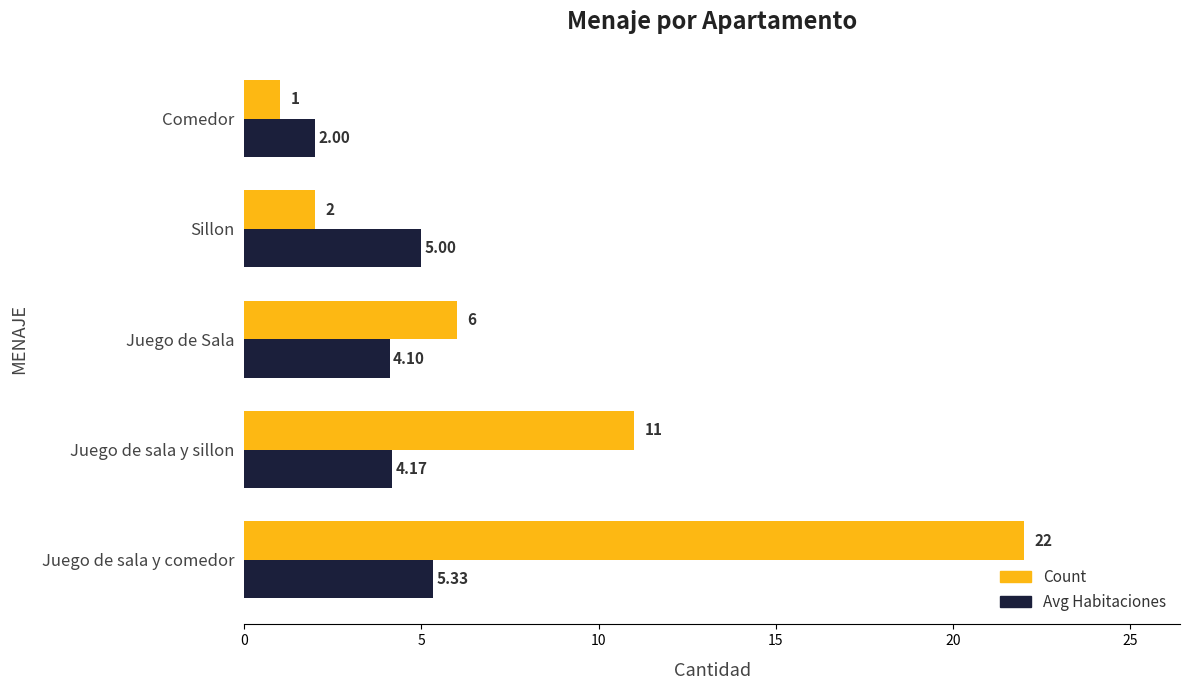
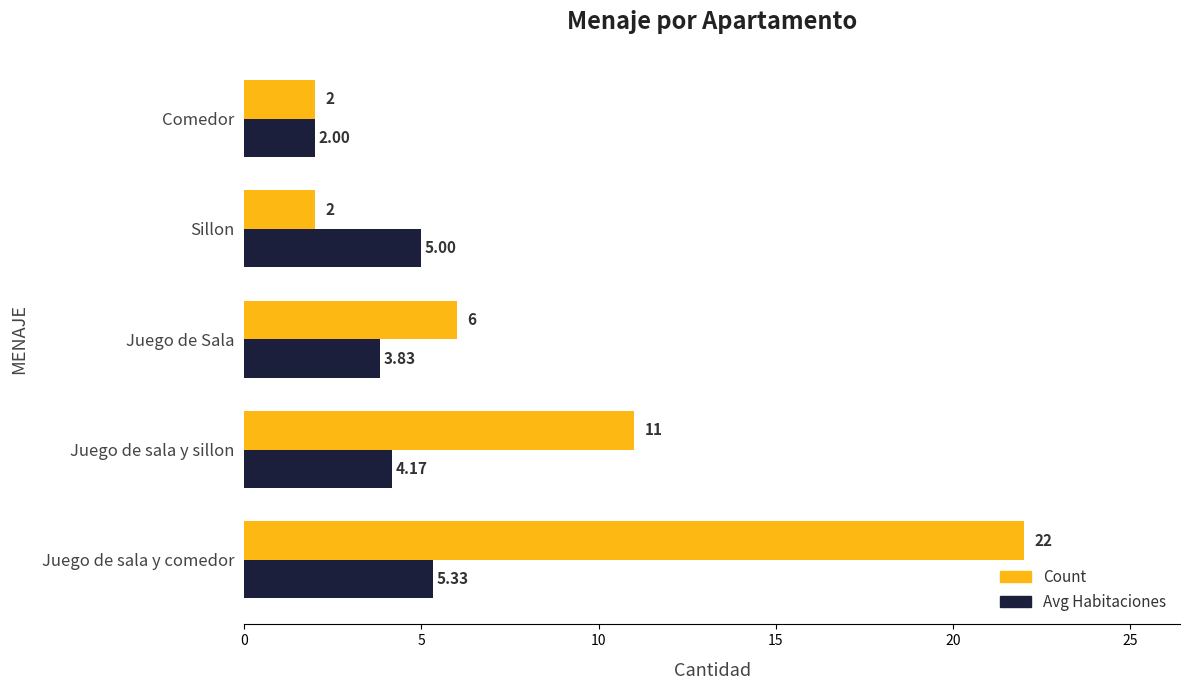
  {
    "Count": {
-     "Comedor": 1,
+     "Comedor": 2,
      "Sillon": 2,
      "Juego de Sala": 6,
      "Juego de sala y sillon": 11,
      "Juego de sala y comedor": 22
    },
    "Avg Habitaciones": {
      "Comedor": 2.00,
      "Sillon": 5.00,
-     "Juego de Sala": 4.10,
+     "Juego de Sala": 3.83,
      "Juego de sala y sillon": 4.17,
      "Juego de sala y comedor": 5.33
    }
  }
